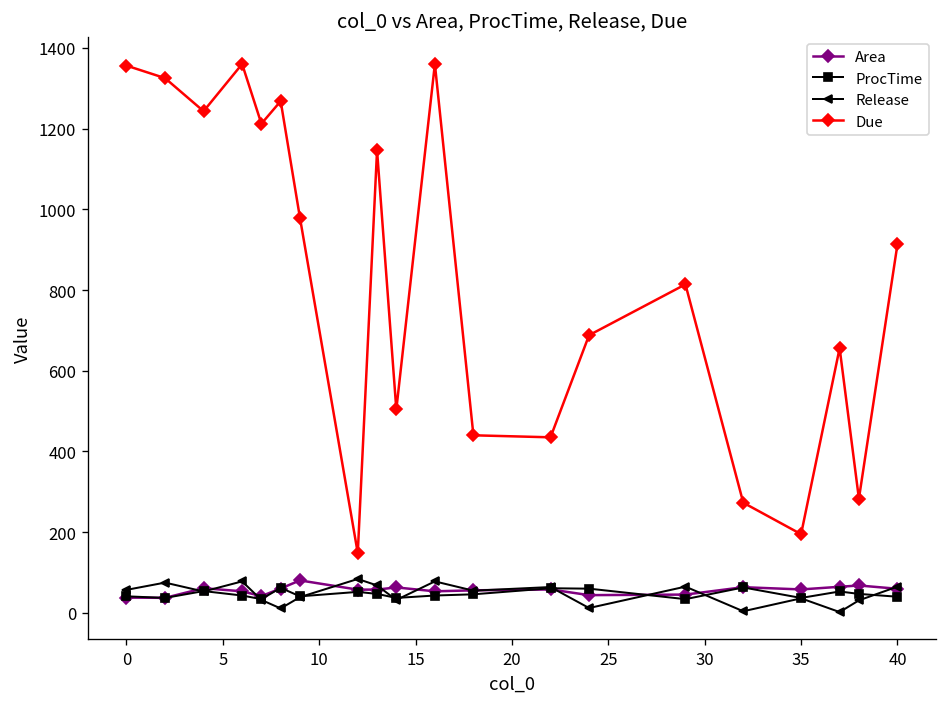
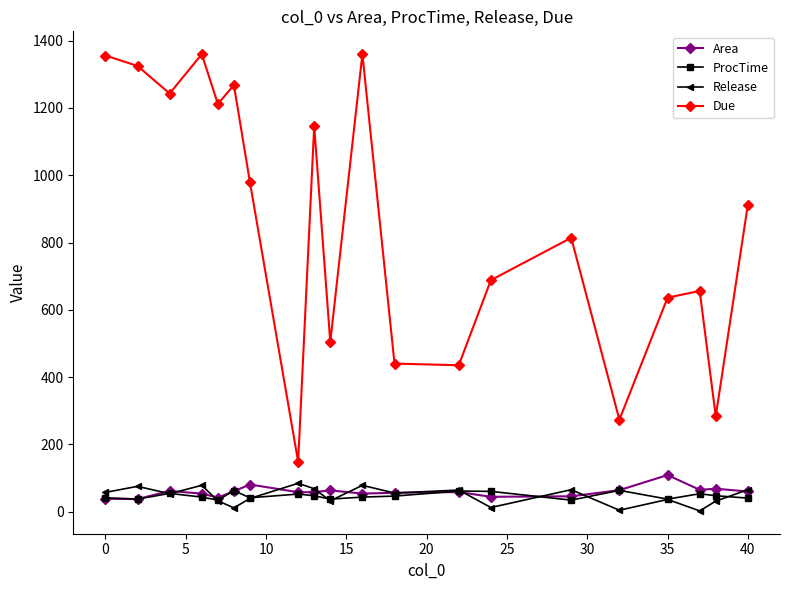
  {
    "Area": {
-     "35": 60
+     "35": 110
    },
    "Due": {
      "0": 1360,
-     "35": 200,
+     "35": 640,
      "40": 910
    }
  }
